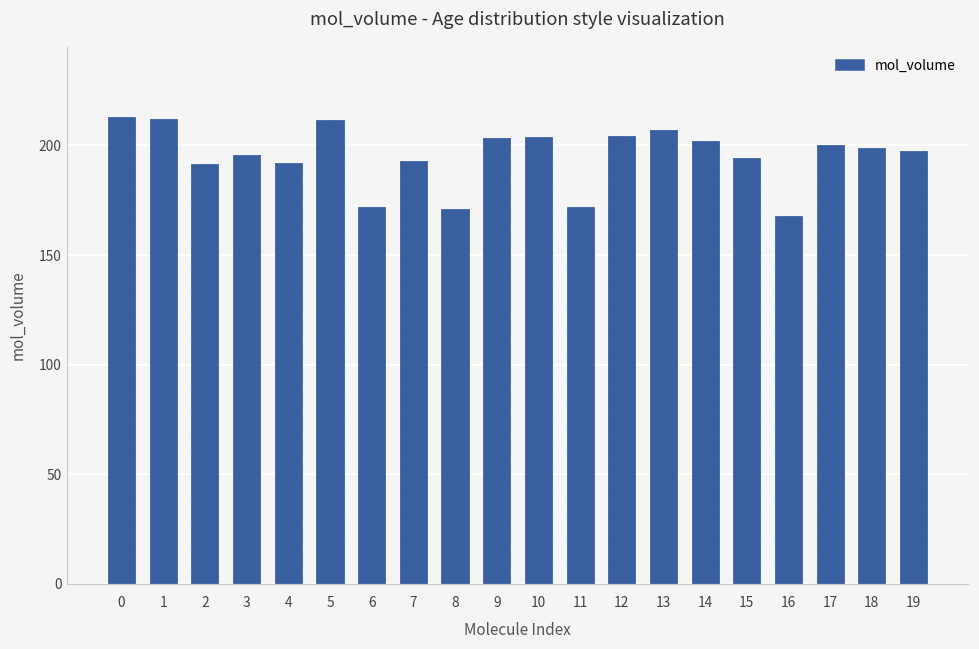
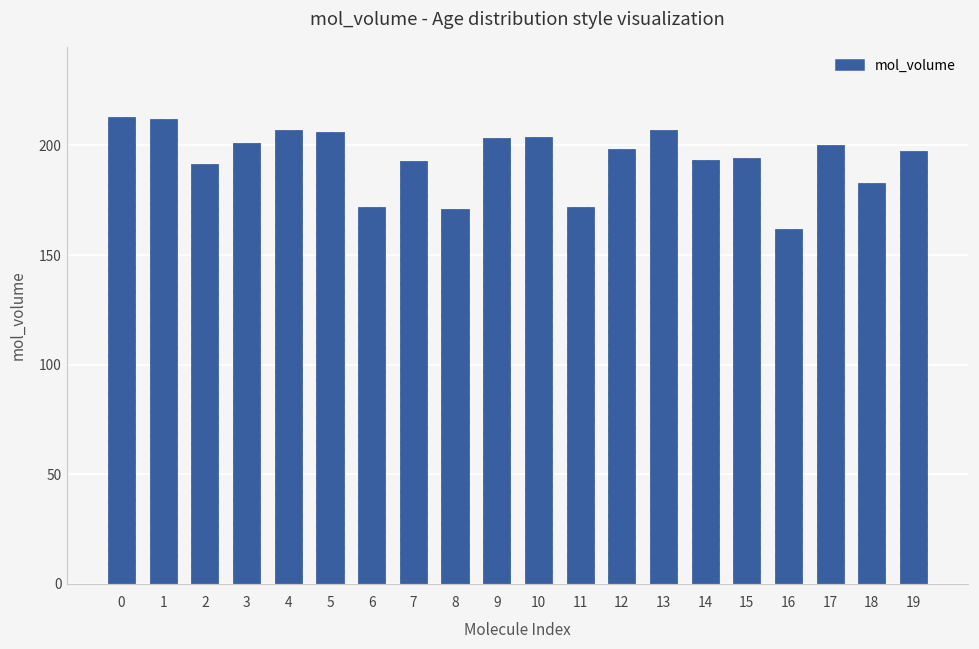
  {
    "0": 213,
    "1": 212,
    "2": 191,
-   "3": 196,
-   "4": 192,
-   "5": 211,
+   "3": 201,
+   "4": 207,
+   "5": 206,
    "6": 172,
    "7": 193,
    "8": 171,
    "9": 203,
    "10": 204,
    "11": 172,
-   "12": 204,
+   "12": 199,
    "13": 207,
-   "14": 202,
+   "14": 193,
    "15": 194,
-   "16": 168,
+   "16": 162,
    "17": 200,
-   "18": 199,
+   "18": 183,
    "19": 198
  }
